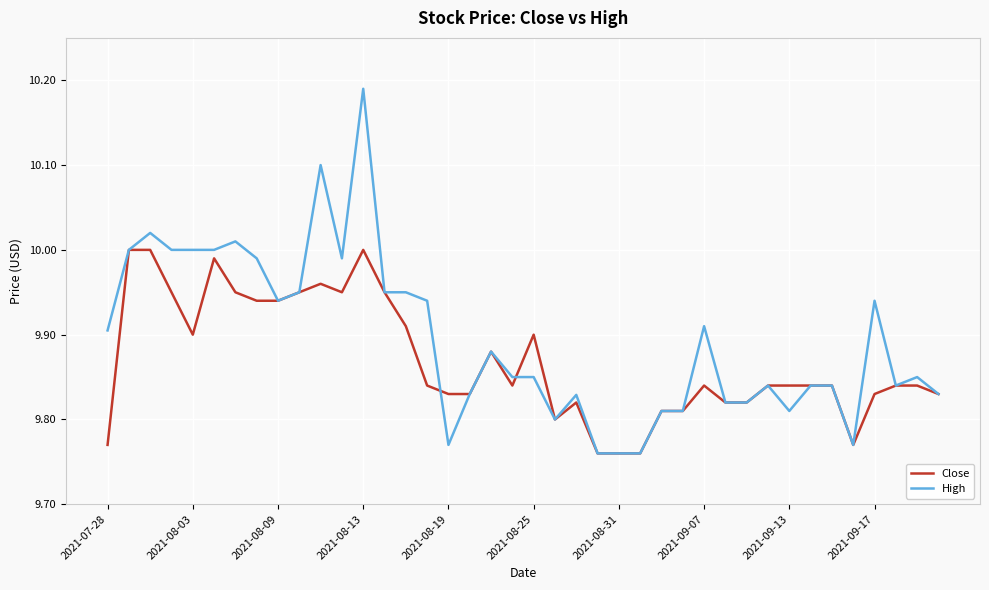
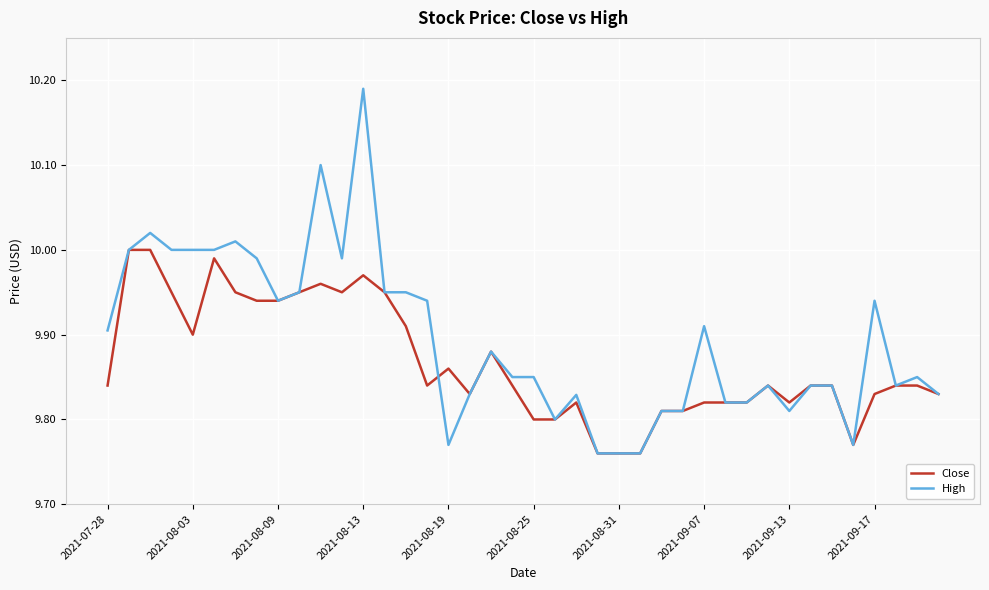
  {
    "Close": {
-     "2021-07-28": 9.77,
+     "2021-07-28": 9.84,
      "2021-08-03": 9.90,
-     "2021-08-13": 10.00,
-     "2021-08-19": 9.83,
-     "2021-08-25": 9.9,
-     "2021-09-07": 9.84,
-     "2021-09-13": 9.84,
+     "2021-08-13": 9.97,
+     "2021-08-19": 9.86,
+     "2021-08-25": 9.8,
+     "2021-09-07": 9.82,
+     "2021-09-13": 9.82,
      "2021-09-17": 9.83
    },
    "High": {
      "2021-07-28": 9.91,
      "2021-08-03": 10.00,
      "2021-08-13": 10.19,
      "2021-08-19": 9.77,
      "2021-08-25": 9.85,
      "2021-09-07": 9.91,
      "2021-09-13": 9.81,
      "2021-09-17": 9.94
    }
  }
